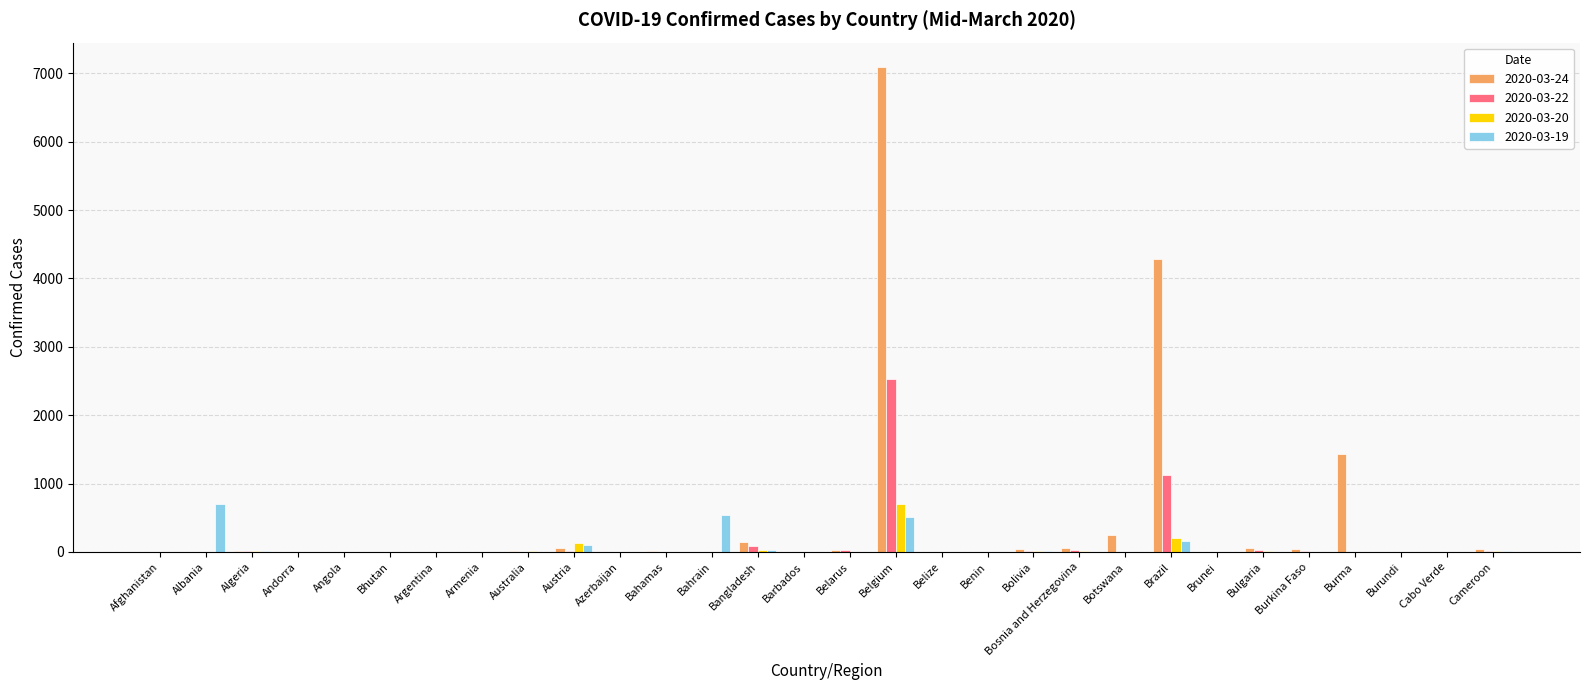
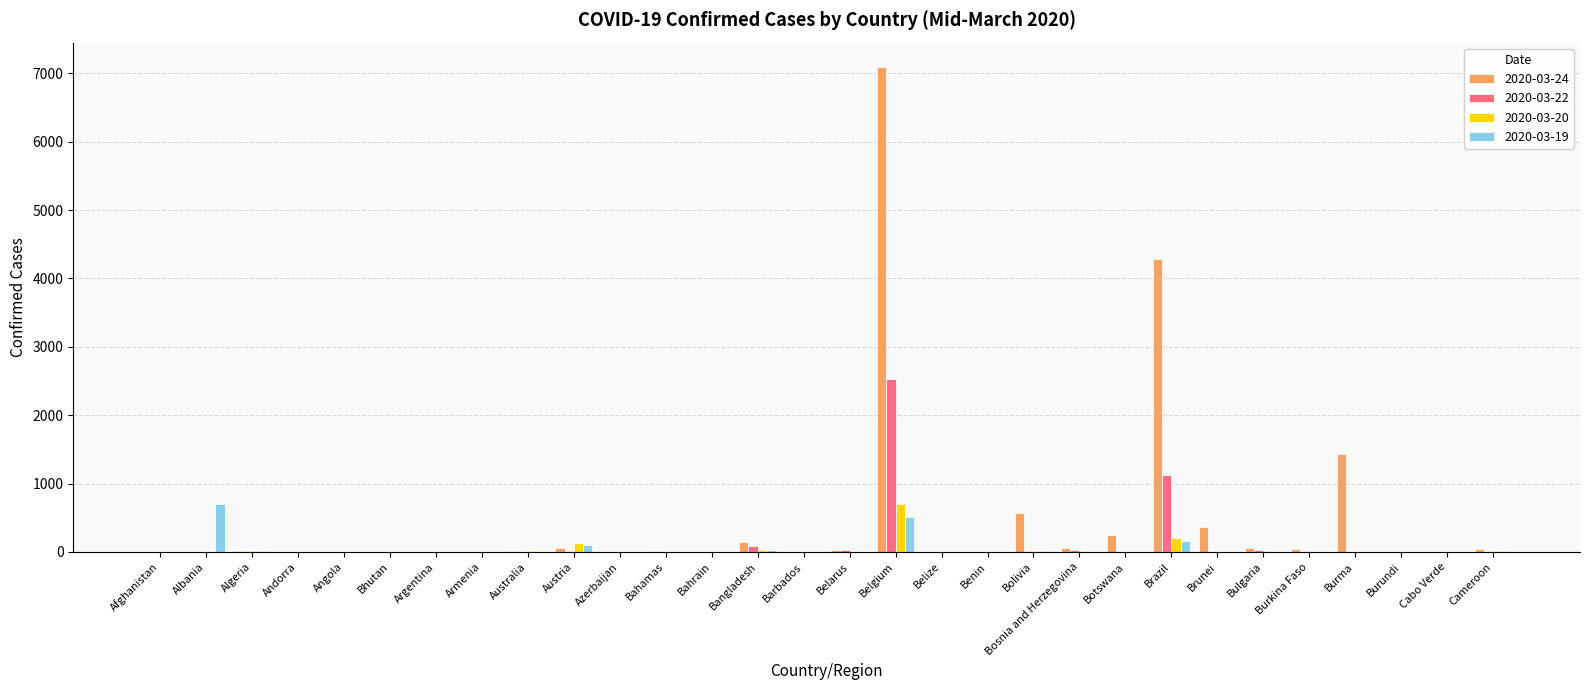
  {
    "2020-03-24": {
      "Bhutan": 0,
      "Austria": 100,
      "Bangladesh": 100,
      "Belgium": 7100,
-     "Bolivia": 0,
+     "Bolivia": 600,
      "Bosnia and Herzegovina": 100,
      "Botswana": 200,
      "Brazil": 4300,
-     "Brunei": 0,
+     "Brunei": 400,
      "Bulgaria": 100,
      "Burkina Faso": 0,
      "Burma": 1400,
      "Cameroon": 100
    },
    "2020-03-22": {
      "Bhutan": 0,
      "Armenia": 0,
      "Bangladesh": 100,
      "Belgium": 2500,
      "Belize": 0,
      "Benin": 0,
      "Brazil": 1100,
      "Brunei": 0,
      "Burundi": 0,
      "Cabo Verde": 0
    },
    "2020-03-20": {
      "Bhutan": 0,
      "Austria": 100,
      "Belgium": 700,
      "Belize": 0,
      "Benin": 0,
      "Brazil": 200,
      "Brunei": 0,
      "Burundi": 0,
      "Cabo Verde": 0
    },
    "2020-03-19": {
      "Albania": 700,
      "Bhutan": 0,
      "Austria": 100,
-     "Bahrain": 500,
+     "Bahrain": 0,
      "Belgium": 500,
      "Belize": 0,
      "Benin": 0,
      "Brazil": 200,
      "Brunei": 0,
      "Burundi": 0,
      "Cabo Verde": 0
    }
  }
